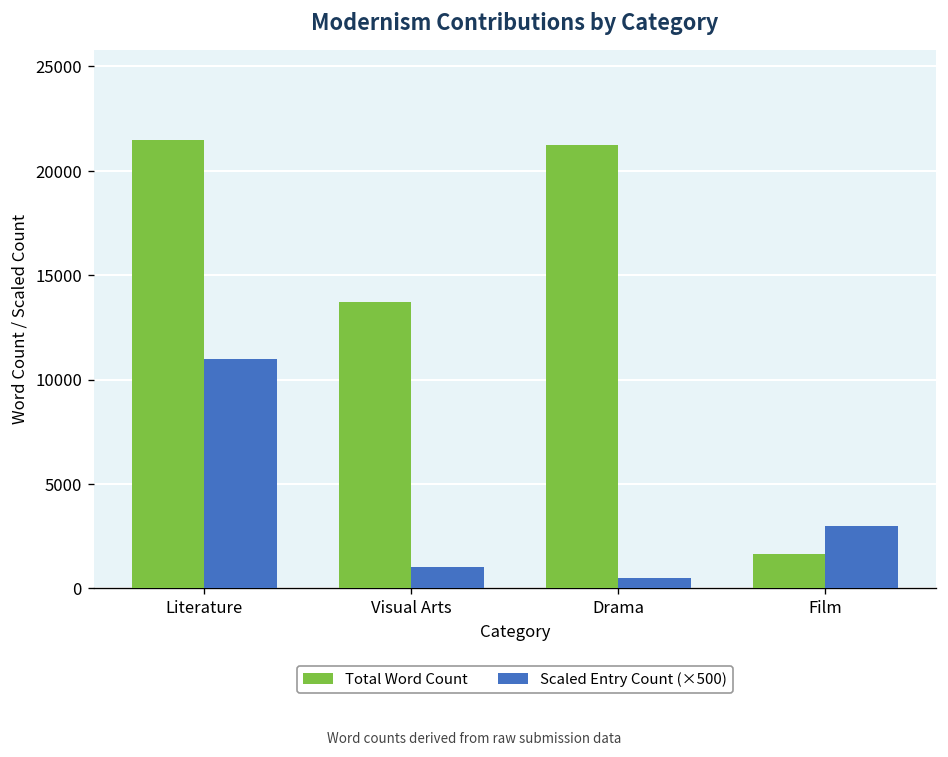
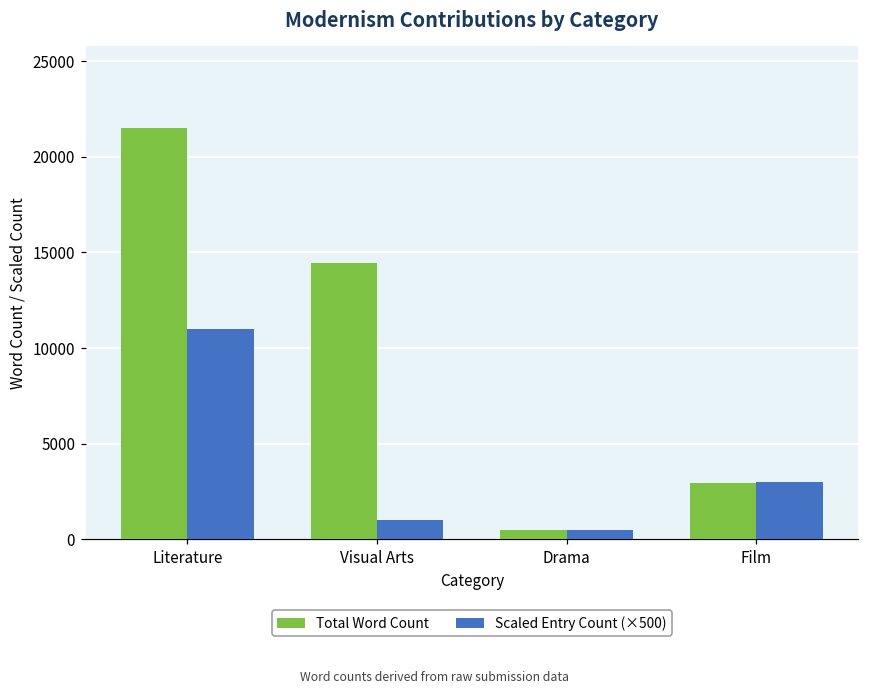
  {
    "Total Word Count": {
      "Literature": 21500,
-     "Visual Arts": 13700,
-     "Drama": 21200,
-     "Film": 1600
+     "Visual Arts": 14500,
+     "Drama": 500,
+     "Film": 3000
    },
    "Scaled Entry Count (×500)": {
      "Literature": 11000,
      "Visual Arts": 1000,
      "Drama": 500,
      "Film": 3000
    }
  }
